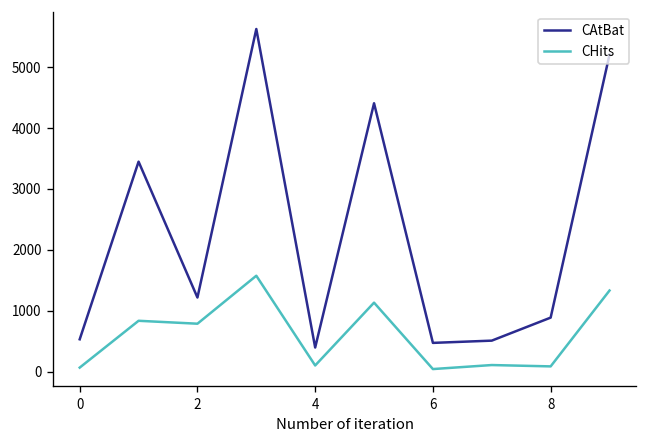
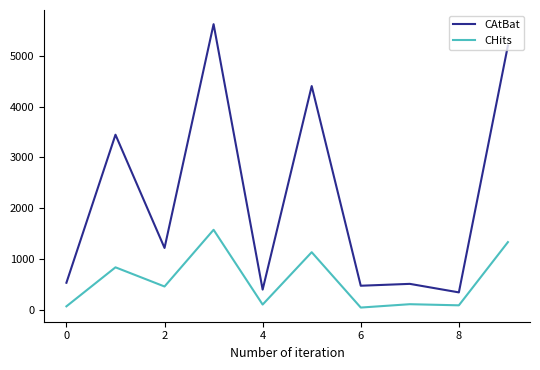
  {
    "CAtBat": {
      "0": 500,
      "2": 1200,
      "4": 400,
      "6": 500,
-     "8": 900
+     "8": 300
    },
    "CHits": {
      "0": 100,
-     "2": 800,
+     "2": 500,
      "4": 100,
      "6": 0,
      "8": 100
    }
  }
